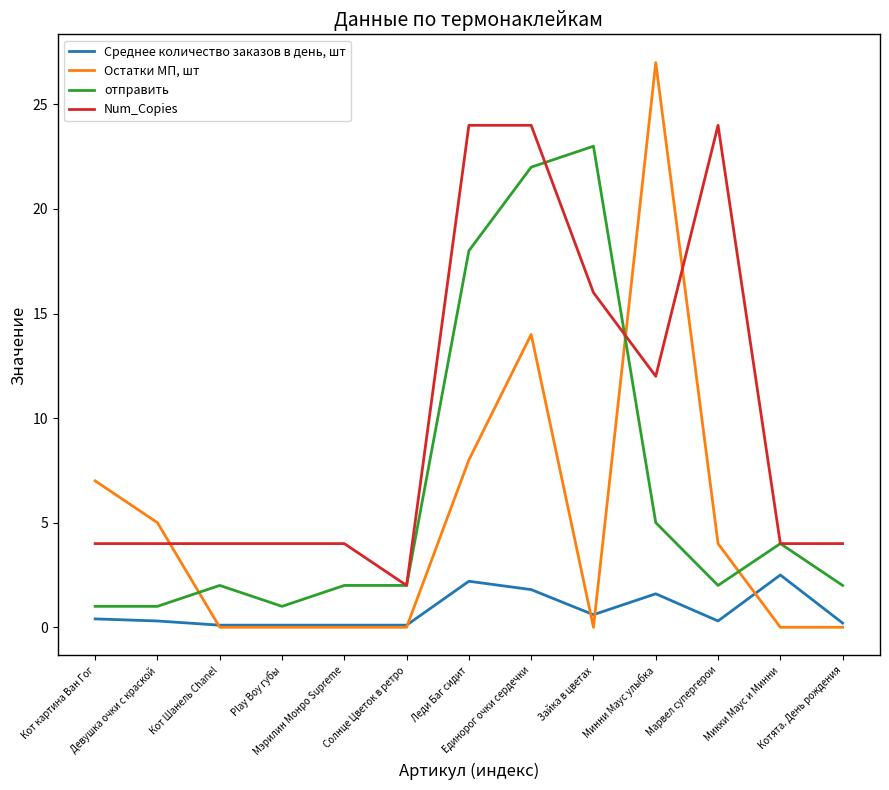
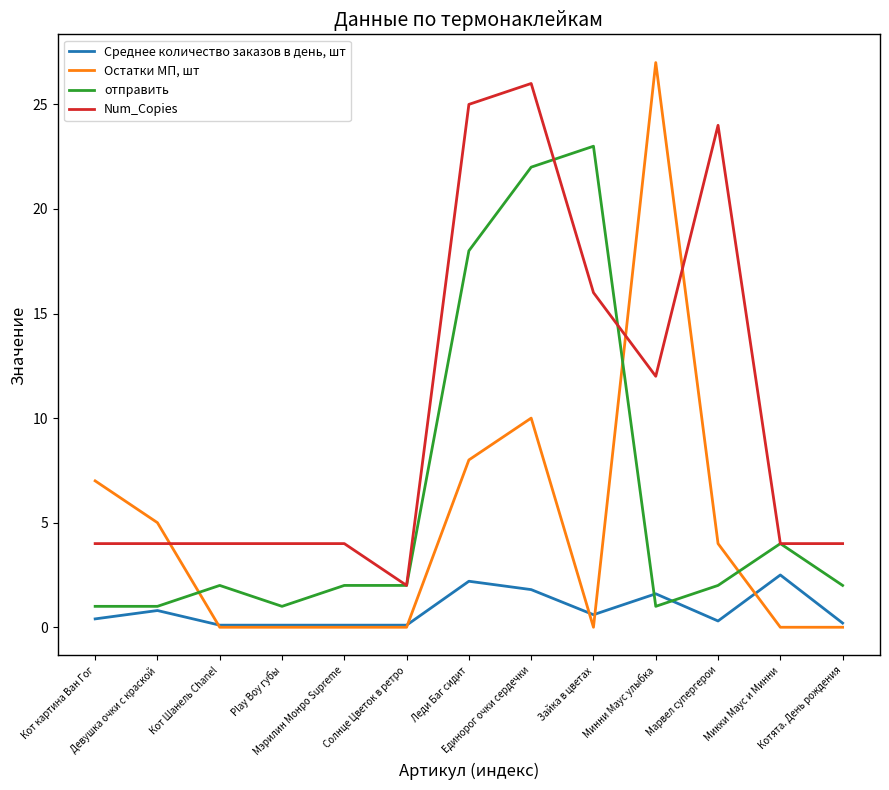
  {
    "Среднее количество заказов в день, шт": {
      "Кот картина Ван Гог": 0.4,
-     "Девушка очки с краской": 0.3,
+     "Девушка очки с краской": 0.8,
      "Леди Баг сидит": 2.2,
      "Единорог очки сердечки": 1.8,
      "Зайка в цветах": 0.6,
      "Минни Маус улыбка": 1.6,
      "Марвел супергерои": 0.3,
      "Микки Маус и Минни": 2.5,
      "Котята. День рождения": 0.2
    },
    "Остатки МП, шт": {
      "Кот картина Ван Гог": 7,
      "Девушка очки с краской": 5,
      "Леди Баг сидит": 8,
-     "Единорог очки сердечки": 14,
+     "Единорог очки сердечки": 10,
      "Зайка в цветах": 0,
      "Минни Маус улыбка": 27,
      "Марвел супергерои": 4,
      "Микки Маус и Минни": 0,
      "Котята. День рождения": 0
    },
    "отправить": {
      "Кот картина Ван Гог": 1,
      "Девушка очки с краской": 1,
      "Кот Шанель Chanel": 2,
      "Play Boy губы": 1,
      "Мэрилин Монро Supreme": 2,
      "Леди Баг сидит": 18,
      "Единорог очки сердечки": 22,
      "Зайка в цветах": 23,
-     "Минни Маус улыбка": 5,
+     "Минни Маус улыбка": 1,
      "Марвел супергерои": 2,
      "Котята. День рождения": 2
    },
    "Num_Copies": {
      "Кот картина Ван Гог": 4,
      "Девушка очки с краской": 4,
      "Кот Шанель Chanel": 4,
      "Play Boy губы": 4,
      "Мэрилин Монро Supreme": 4,
-     "Леди Баг сидит": 24,
-     "Единорог очки сердечки": 24,
+     "Леди Баг сидит": 25,
+     "Единорог очки сердечки": 26,
      "Зайка в цветах": 16,
      "Минни Маус улыбка": 12,
      "Марвел супергерои": 24,
      "Котята. День рождения": 4
    }
  }
